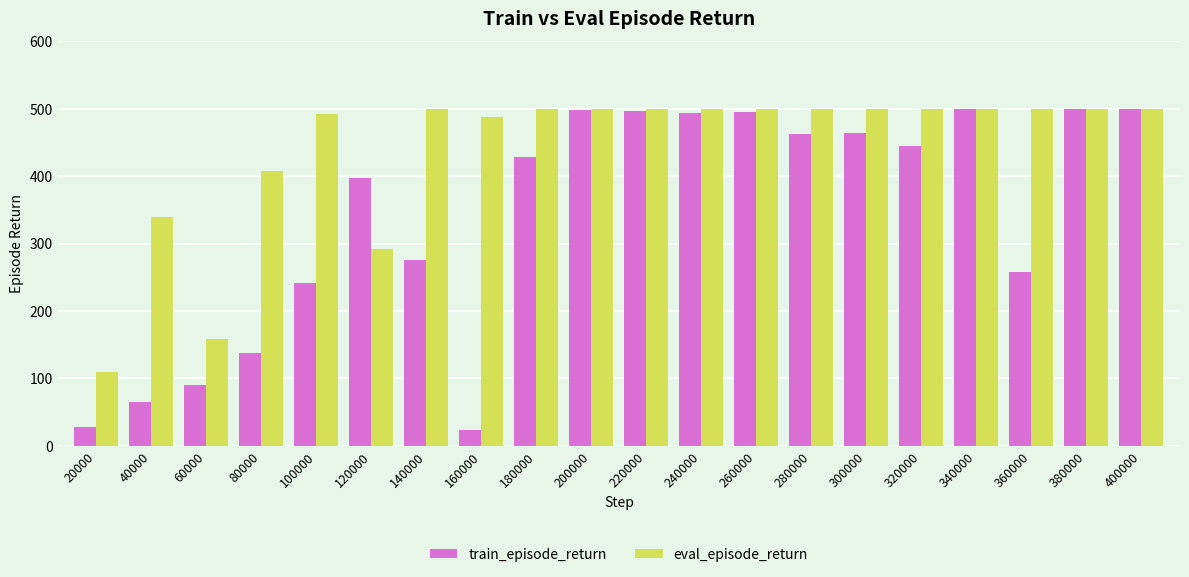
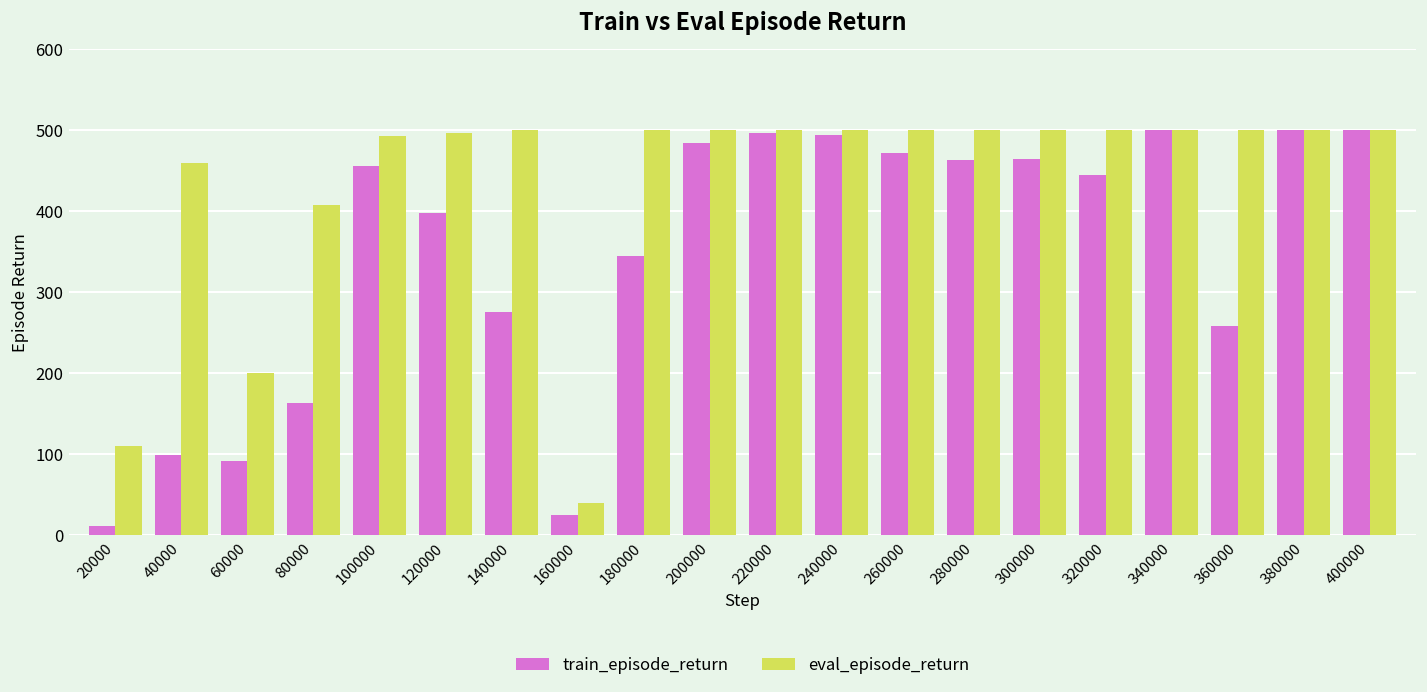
  {
    "train_episode_return": {
-     "20000": 30,
-     "40000": 70,
+     "20000": 10,
+     "40000": 100,
      "60000": 90,
-     "80000": 140,
-     "100000": 240,
+     "80000": 160,
+     "100000": 460,
      "120000": 400,
      "140000": 280,
      "160000": 20,
-     "180000": 430,
-     "200000": 500,
+     "180000": 340,
+     "200000": 480,
      "220000": 500,
      "240000": 490,
-     "260000": 500,
+     "260000": 470,
      "280000": 460,
      "300000": 460,
      "320000": 440,
      "340000": 500,
      "360000": 260,
      "380000": 500,
      "400000": 500
    },
    "eval_episode_return": {
      "20000": 110,
-     "40000": 340,
-     "60000": 160,
+     "40000": 460,
+     "60000": 200,
      "80000": 410,
      "100000": 490,
-     "120000": 290,
+     "120000": 500,
      "140000": 500,
-     "160000": 490,
+     "160000": 40,
      "180000": 500,
      "200000": 500,
      "220000": 500,
      "240000": 500,
      "260000": 500,
      "280000": 500,
      "300000": 500,
      "320000": 500,
      "340000": 500,
      "360000": 500,
      "380000": 500,
      "400000": 500
    }
  }
